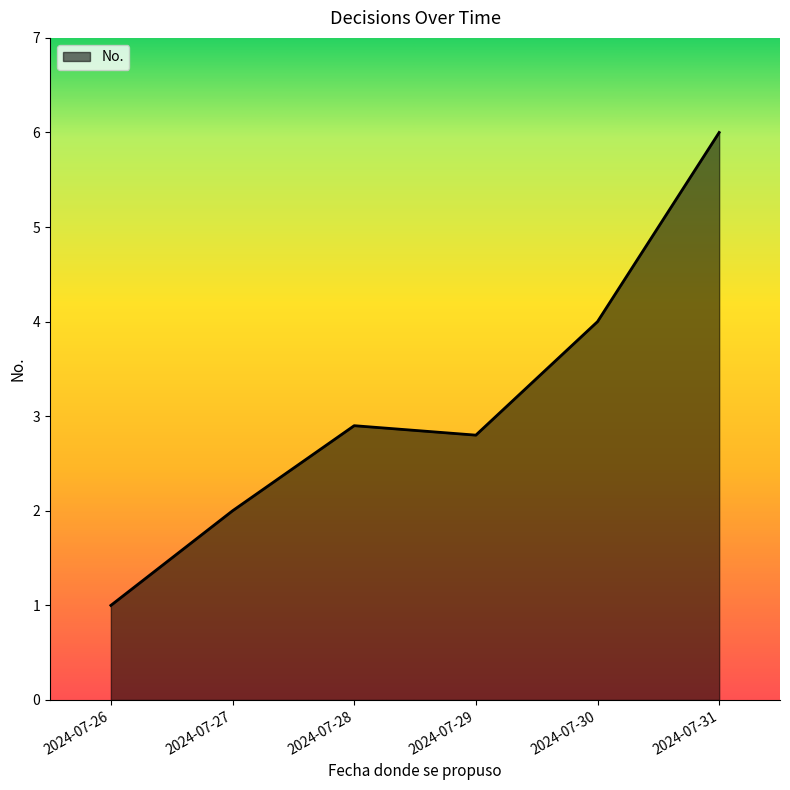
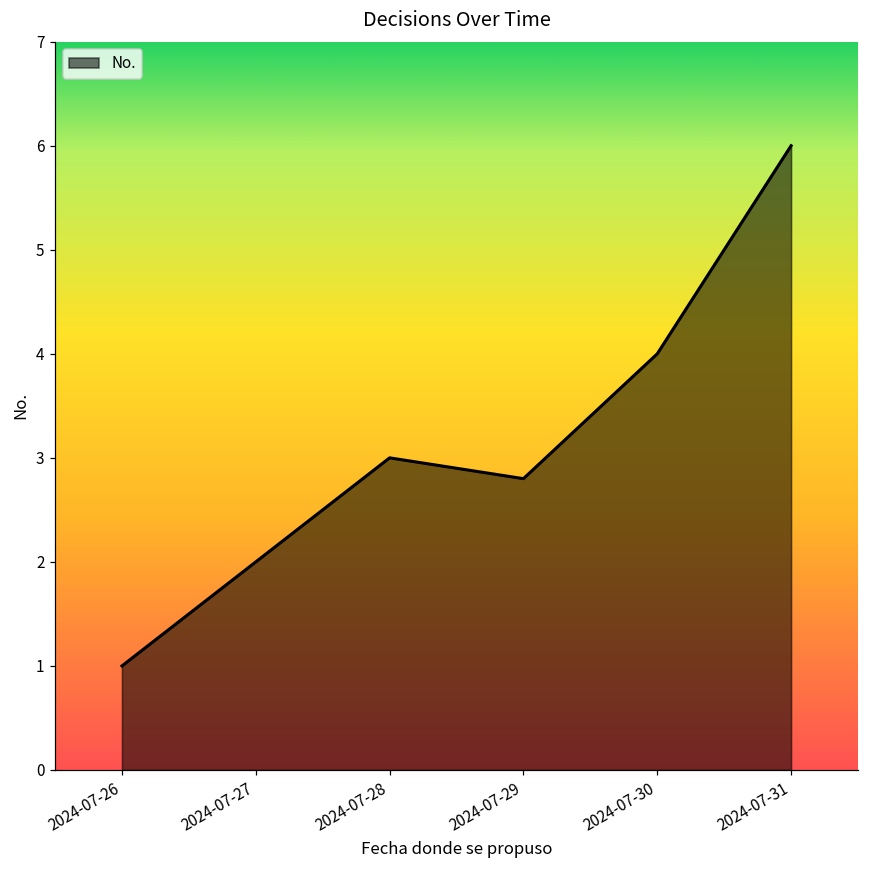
  {
    "2024-07-26": 1.0,
    "2024-07-27": 2.0,
-   "2024-07-28": 2.9,
+   "2024-07-28": 3.0,
    "2024-07-29": 2.8,
    "2024-07-30": 4.0,
    "2024-07-31": 6.0
  }
